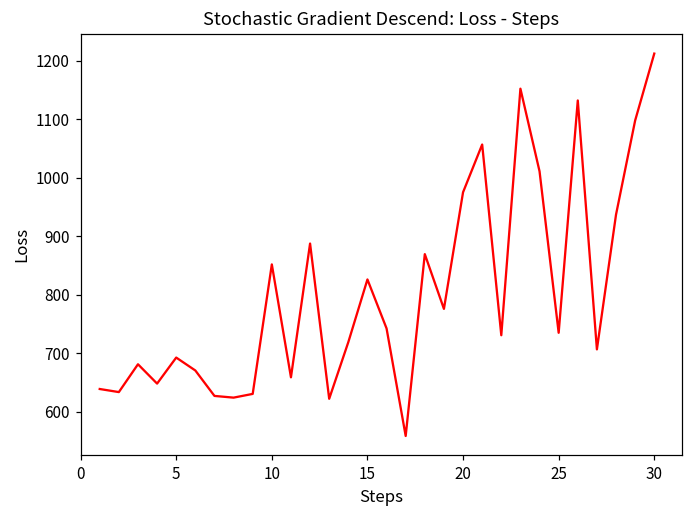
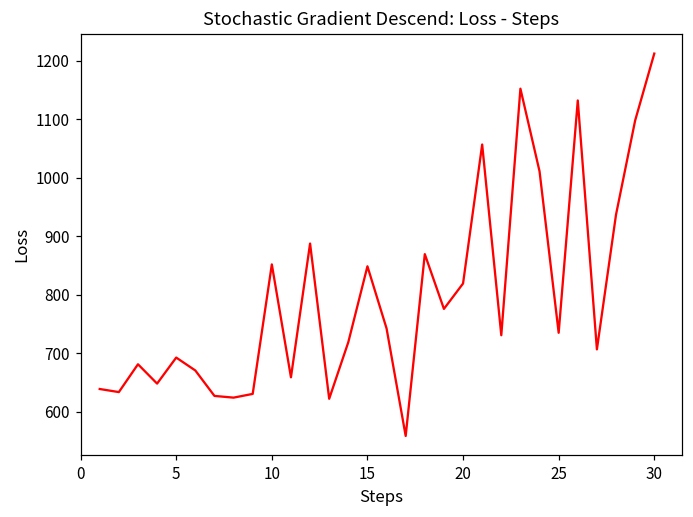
  {
    "5": 690,
    "10": 850,
-   "15": 830,
-   "20": 980,
+   "15": 850,
+   "20": 820,
    "25": 730,
    "30": 1210
  }
